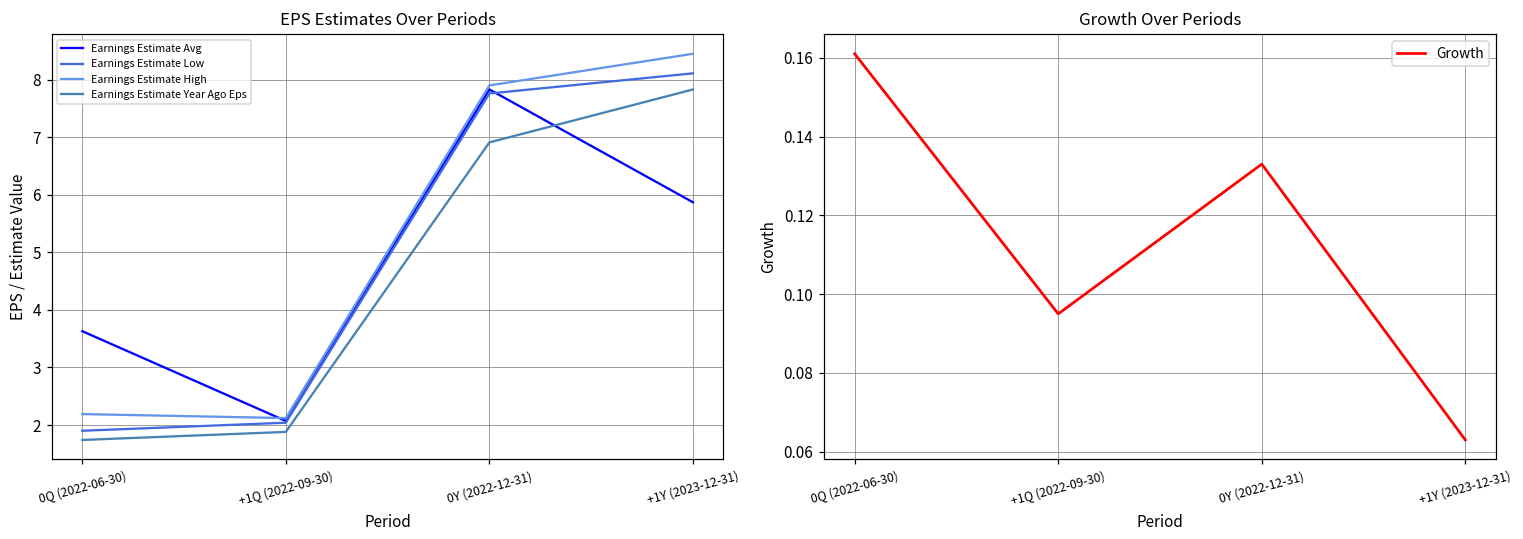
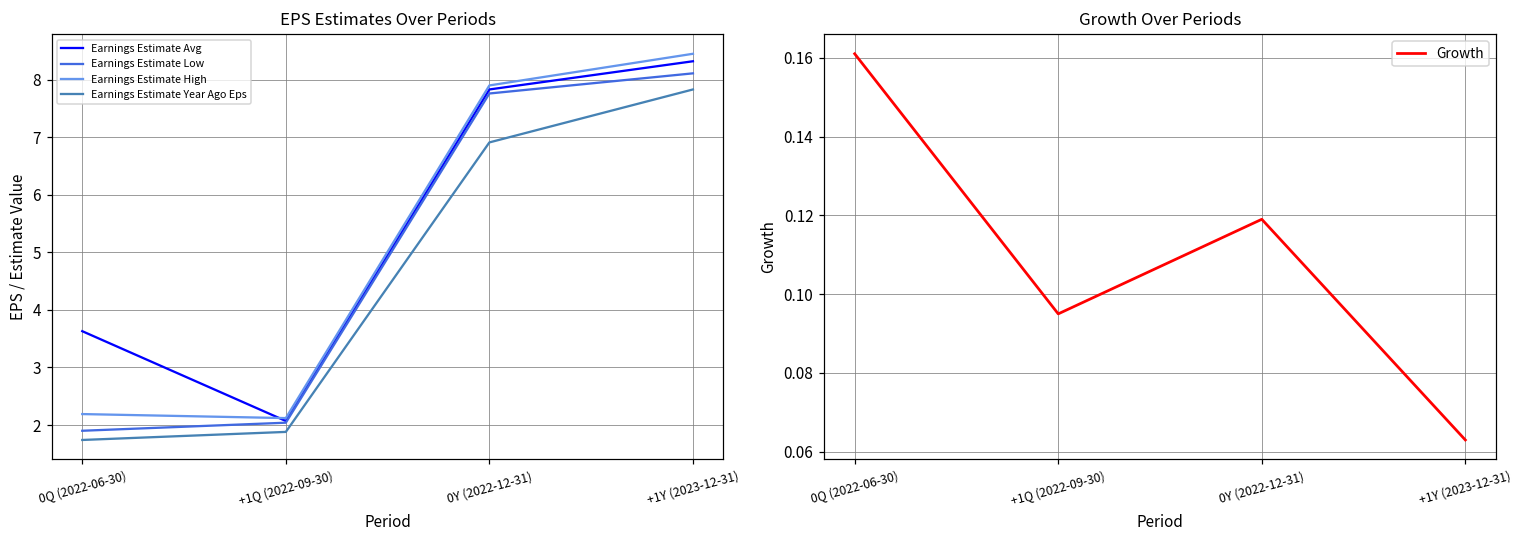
  {
    "EPS Estimates Over Periods": {
      "Earnings Estimate Avg": {
        "0Q (2022-06-30)": 3.6,
        "0Y (2022-12-31)": 7.8,
-       "+1Y (2023-12-31)": 5.9
+       "+1Y (2023-12-31)": 8.3
      }
    },
    "Growth Over Periods": {
      "0Q (2022-06-30)": 0.161,
      "+1Q (2022-09-30)": 0.095,
-     "0Y (2022-12-31)": 0.133,
+     "0Y (2022-12-31)": 0.119,
      "+1Y (2023-12-31)": 0.063
    }
  }
